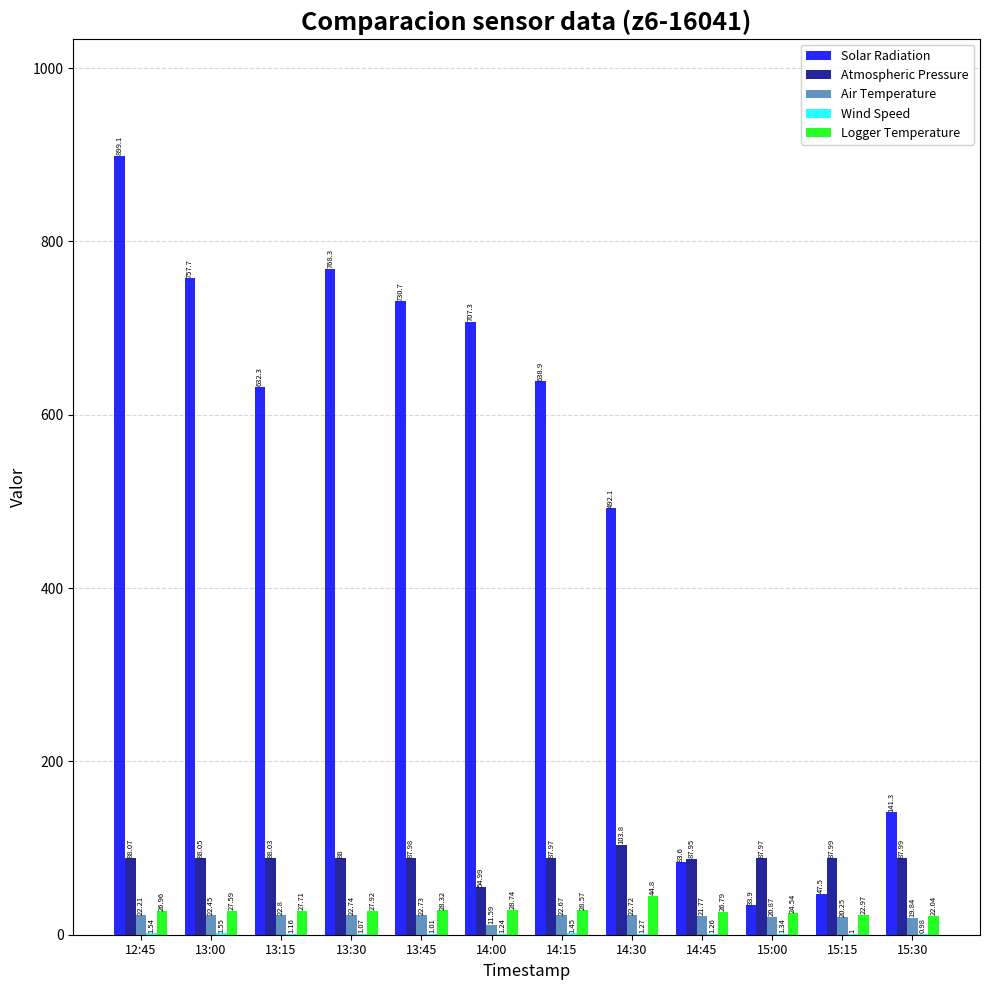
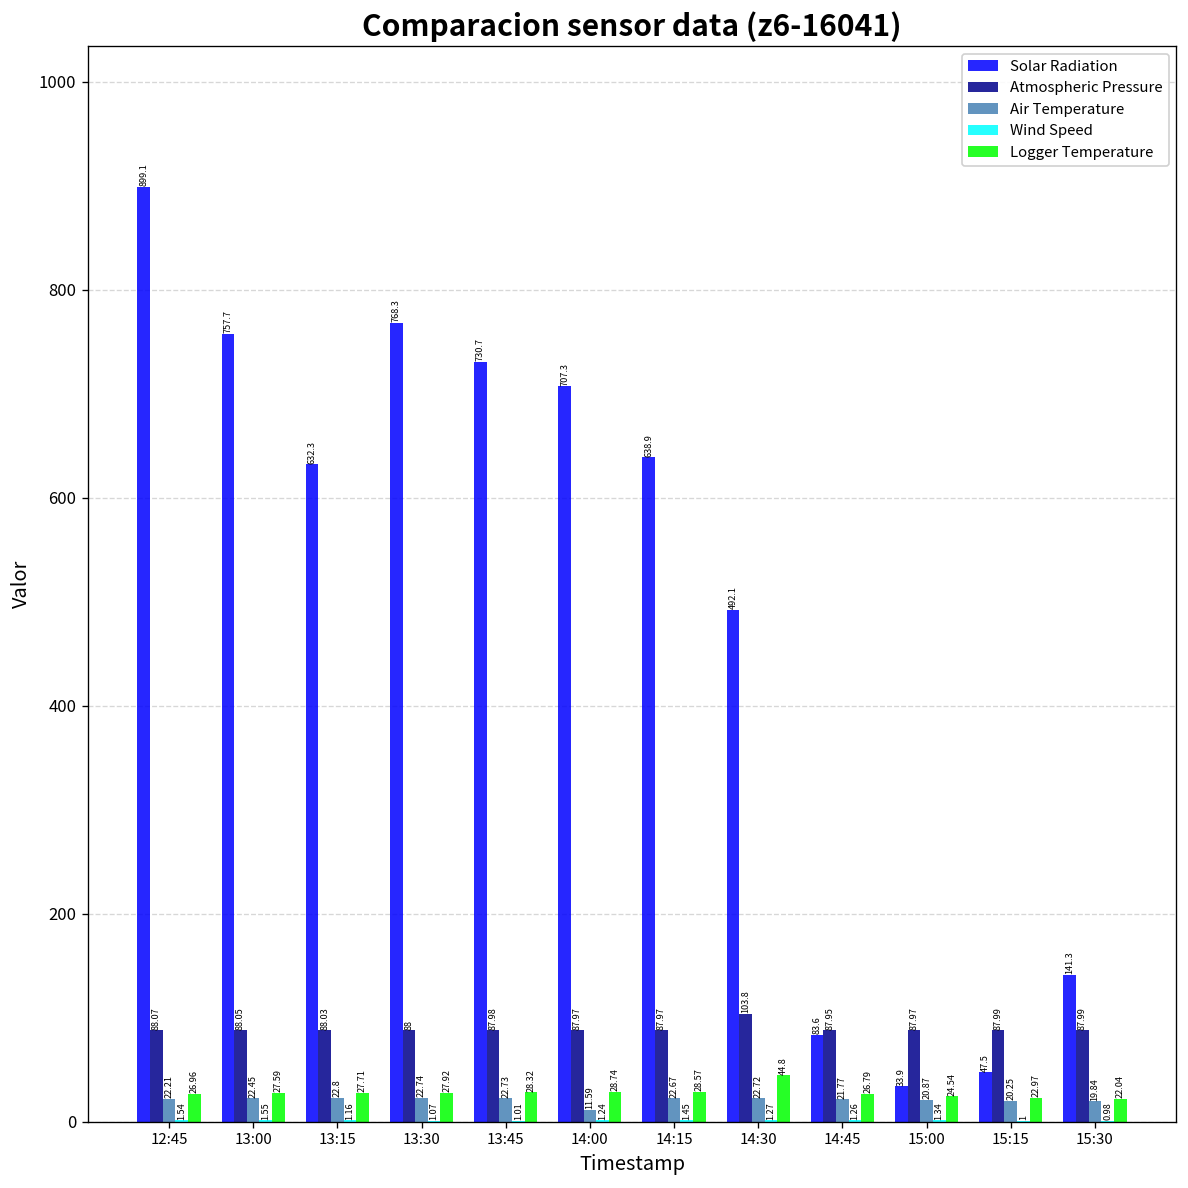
  {
    "Solar Radiation": {
      "12:45": 899.1,
      "13:00": 757.7,
      "13:15": 632.3,
      "13:30": 768.3,
      "13:45": 730.7,
      "14:00": 707.3,
      "14:15": 638.9,
      "14:30": 492.1,
      "14:45": 83.6,
      "15:00": 33.9,
      "15:15": 47.5,
      "15:30": 141.3
    },
    "Atmospheric Pressure": {
      "12:45": 88.07,
      "13:00": 88.05,
      "13:15": 88.03,
      "13:30": 88,
      "13:45": 87.98,
-     "14:00": 54.99,
+     "14:00": 87.97,
      "14:15": 87.97,
      "14:30": 103.8,
      "14:45": 87.95,
      "15:00": 87.97,
      "15:15": 87.99,
      "15:30": 87.99
    },
    "Air Temperature": {
      "12:45": 22.21,
      "13:00": 22.45,
      "13:15": 22.8,
      "13:30": 22.74,
      "13:45": 22.73,
      "14:00": 11.59,
      "14:15": 22.67,
      "14:30": 22.72,
      "14:45": 21.77,
      "15:00": 20.87,
      "15:15": 20.25,
      "15:30": 19.84
    },
    "Wind Speed": {
      "12:45": 1.54,
      "13:00": 1.55,
      "13:15": 1.16,
      "13:30": 1.07,
      "13:45": 1.01,
      "14:00": 1.24,
      "14:15": 1.45,
      "14:30": 1.27,
      "14:45": 1.26,
      "15:00": 1.34,
      "15:15": 1,
      "15:30": 0.98
    },
    "Logger Temperature": {
      "12:45": 26.96,
      "13:00": 27.59,
      "13:15": 27.71,
      "13:30": 27.92,
      "13:45": 28.32,
      "14:00": 28.74,
      "14:15": 28.57,
      "14:30": 44.8,
      "14:45": 26.79,
      "15:00": 24.54,
      "15:15": 22.97,
      "15:30": 22.04
    }
  }
